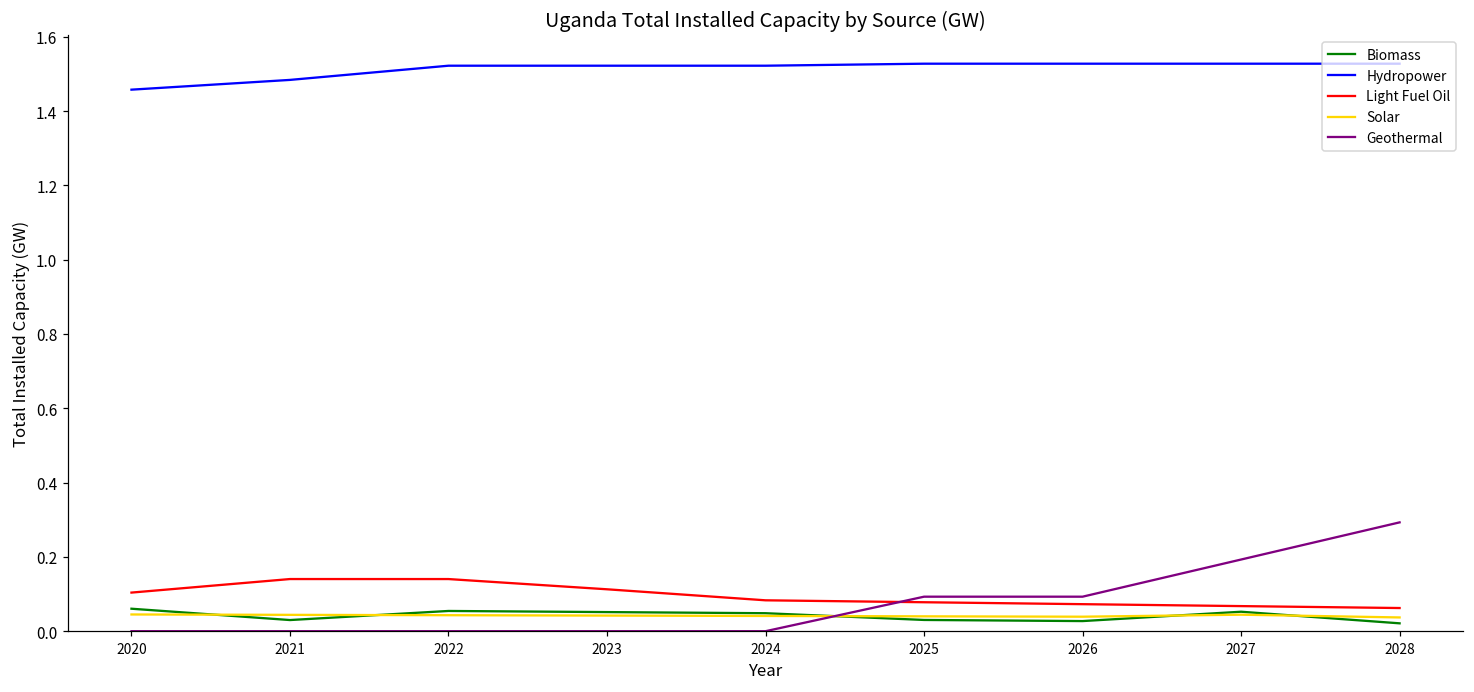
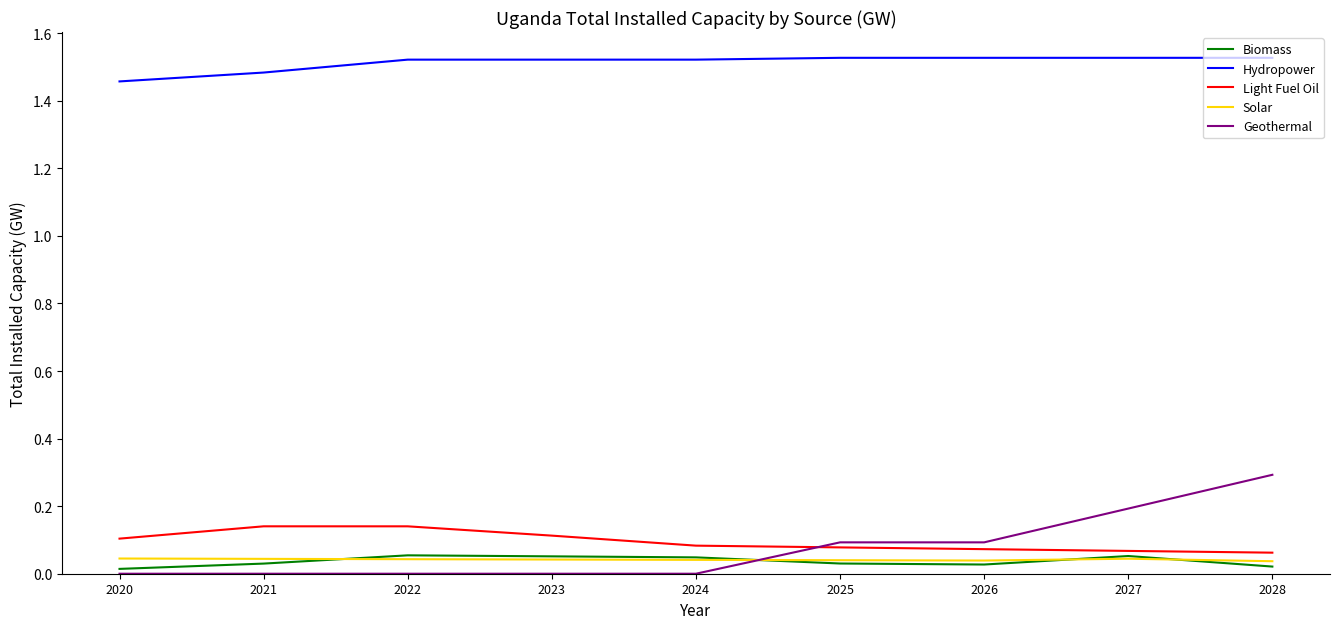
  {
    "Biomass": {
-     "2020": 0.06,
+     "2020": 0.01,
      "2021": 0.03,
      "2022": 0.05,
      "2023": 0.05,
      "2025": 0.03,
      "2026": 0.03,
      "2027": 0.05,
      "2028": 0.02
    },
    "Hydropower": {
      "2020": 1.46,
      "2021": 1.48,
      "2022": 1.52,
      "2023": 1.52,
      "2024": 1.52,
      "2025": 1.53,
      "2026": 1.53,
      "2027": 1.53
    },
    "Light Fuel Oil": {
      "2020": 0.10,
      "2021": 0.14,
      "2022": 0.14,
      "2023": 0.11,
      "2024": 0.08,
      "2025": 0.08,
      "2026": 0.07,
      "2027": 0.07,
      "2028": 0.06
    },
    "Solar": {
      "2020": 0.05,
      "2021": 0.04,
      "2022": 0.04,
      "2023": 0.04,
      "2025": 0.04,
      "2026": 0.04,
      "2027": 0.04,
      "2028": 0.04
    },
    "Geothermal": {
      "2020": 0.00,
      "2021": 0.00,
      "2022": 0.00,
      "2023": 0.00,
      "2024": 0.00,
      "2025": 0.09,
      "2026": 0.09,
      "2027": 0.19,
      "2028": 0.29
    }
  }
